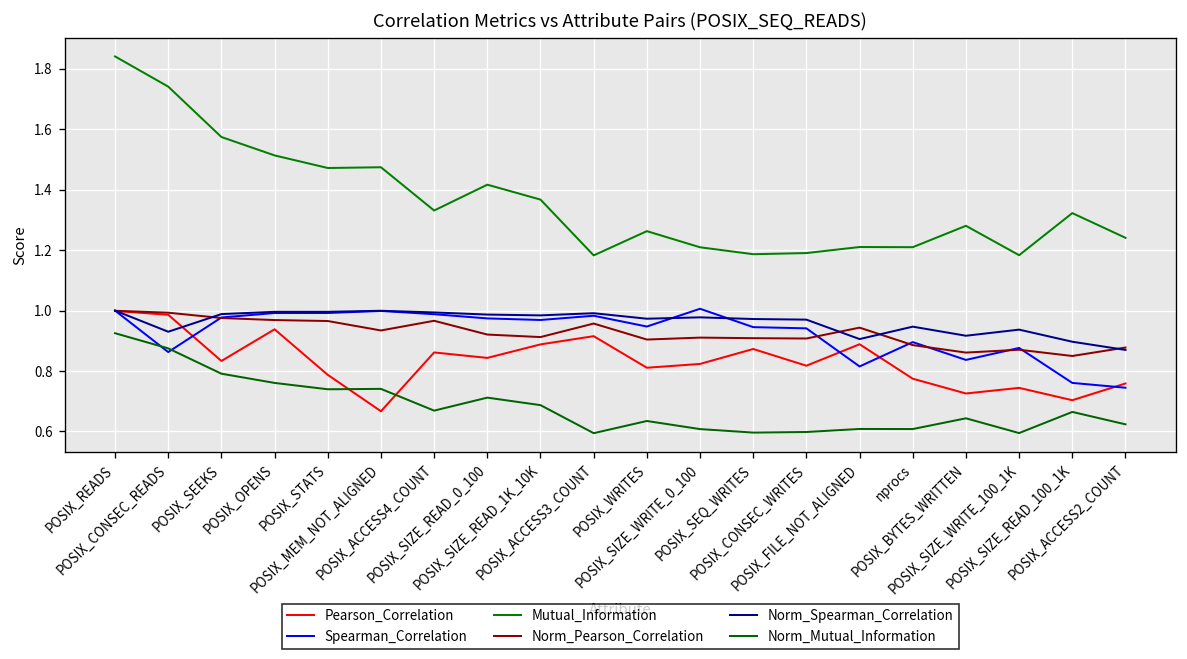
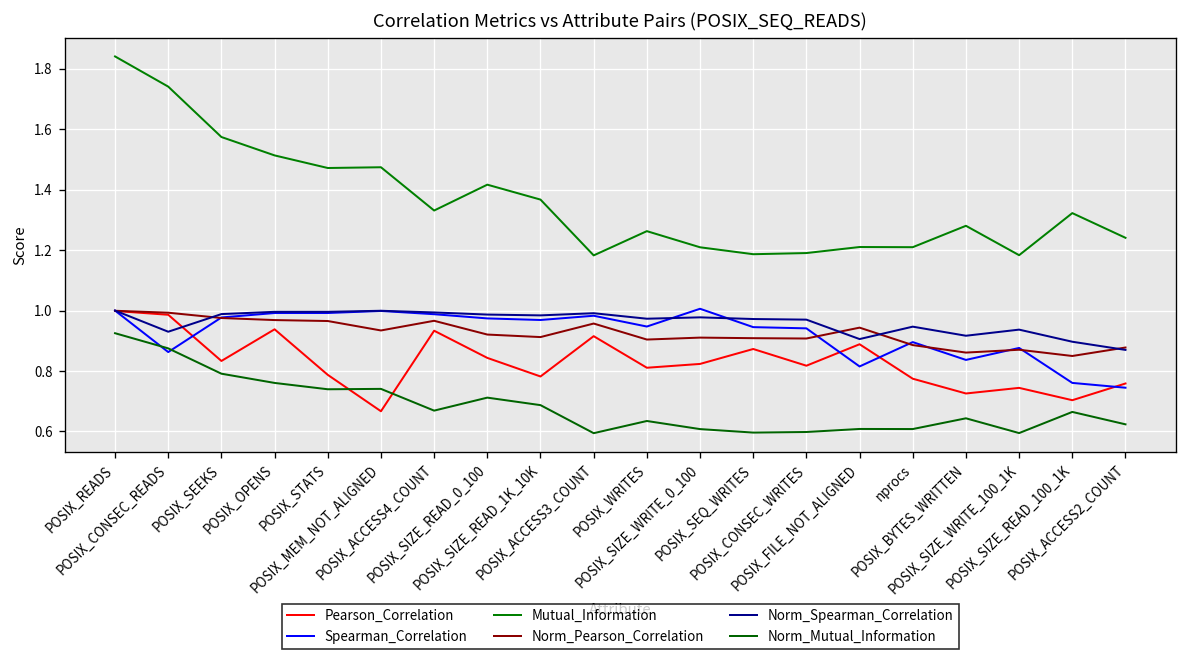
  {
    "Pearson_Correlation": {
      "POSIX_SEEKS": 0.83,
      "POSIX_OPENS": 0.94,
      "POSIX_STATS": 0.79,
      "POSIX_MEM_NOT_ALIGNED": 0.67,
-     "POSIX_ACCESS4_COUNT": 0.86,
+     "POSIX_ACCESS4_COUNT": 0.93,
      "POSIX_SIZE_READ_0_100": 0.84,
-     "POSIX_SIZE_READ_1K_10K": 0.89,
+     "POSIX_SIZE_READ_1K_10K": 0.78,
      "POSIX_ACCESS3_COUNT": 0.92,
      "POSIX_WRITES": 0.81,
      "POSIX_SIZE_WRITE_0_100": 0.82,
      "POSIX_SEQ_WRITES": 0.87,
      "POSIX_CONSEC_WRITES": 0.82,
      "POSIX_FILE_NOT_ALIGNED": 0.89,
      "nprocs": 0.77,
      "POSIX_BYTES_WRITTEN": 0.73,
      "POSIX_SIZE_WRITE_100_1K": 0.74,
      "POSIX_SIZE_READ_100_1K": 0.70,
      "POSIX_ACCESS2_COUNT": 0.76
    },
    "Spearman_Correlation": {
      "POSIX_CONSEC_READS": 0.86,
      "POSIX_SIZE_READ_0_100": 0.97,
      "POSIX_SIZE_READ_1K_10K": 0.97,
      "POSIX_WRITES": 0.95,
      "POSIX_SIZE_WRITE_0_100": 1.01,
      "POSIX_SEQ_WRITES": 0.95,
      "POSIX_CONSEC_WRITES": 0.94,
      "POSIX_FILE_NOT_ALIGNED": 0.82,
      "POSIX_BYTES_WRITTEN": 0.84,
      "POSIX_SIZE_READ_100_1K": 0.76,
      "POSIX_ACCESS2_COUNT": 0.74
    },
    "Norm_Pearson_Correlation": {
      "POSIX_OPENS": 0.97,
      "POSIX_STATS": 0.97,
      "POSIX_MEM_NOT_ALIGNED": 0.93,
      "POSIX_ACCESS4_COUNT": 0.97,
      "POSIX_SIZE_READ_0_100": 0.92,
      "POSIX_SIZE_READ_1K_10K": 0.91,
      "POSIX_ACCESS3_COUNT": 0.96,
      "POSIX_WRITES": 0.90,
      "POSIX_SIZE_WRITE_0_100": 0.91,
      "POSIX_SEQ_WRITES": 0.91,
      "POSIX_CONSEC_WRITES": 0.91,
      "POSIX_FILE_NOT_ALIGNED": 0.94,
      "POSIX_BYTES_WRITTEN": 0.86,
      "POSIX_SIZE_READ_100_1K": 0.85
    },
    "Norm_Spearman_Correlation": {
      "POSIX_CONSEC_READS": 0.93,
      "POSIX_SEEKS": 0.99,
      "POSIX_SIZE_READ_0_100": 0.99,
      "POSIX_SIZE_READ_1K_10K": 0.98,
      "POSIX_WRITES": 0.97,
      "POSIX_SIZE_WRITE_0_100": 0.98,
      "POSIX_SEQ_WRITES": 0.97,
      "POSIX_CONSEC_WRITES": 0.97,
      "POSIX_FILE_NOT_ALIGNED": 0.91,
      "nprocs": 0.95,
      "POSIX_BYTES_WRITTEN": 0.92,
      "POSIX_SIZE_WRITE_100_1K": 0.94,
      "POSIX_SIZE_READ_100_1K": 0.90
    }
  }
